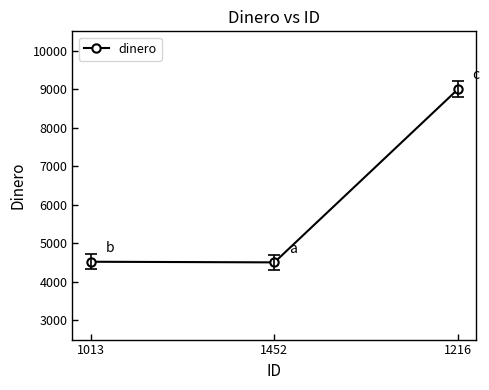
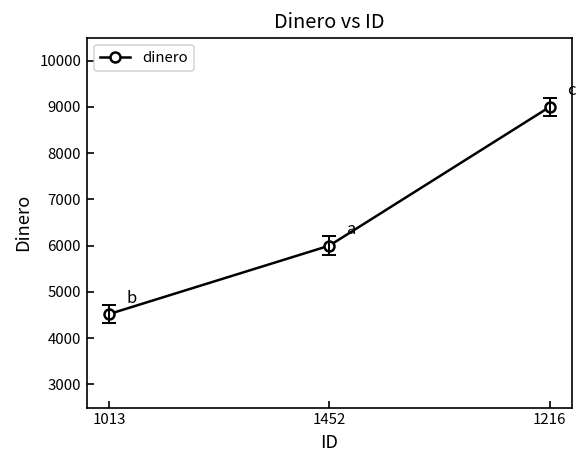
  {
    "dinero": {
      "1013": 4500,
-     "1452": 4500,
+     "1452": 6000,
      "1216": 9000
    }
  }
